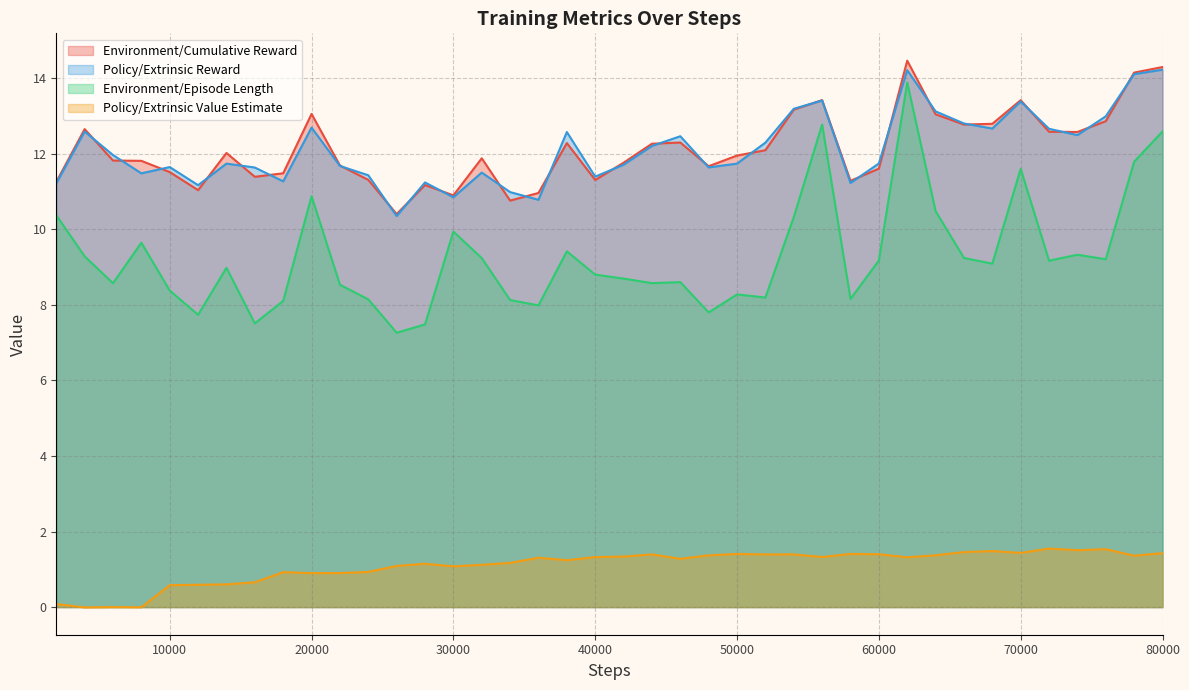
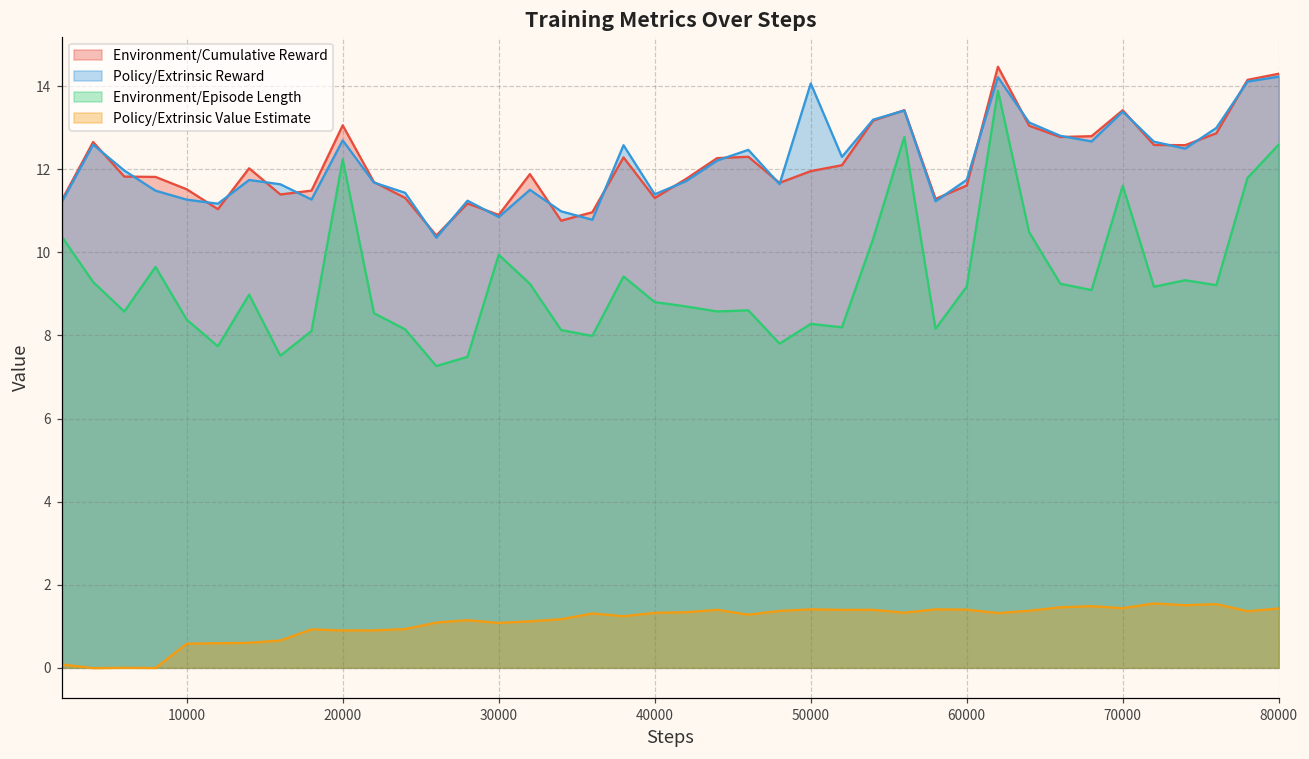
  {
    "Policy/Extrinsic Reward": {
-     "10000": 11.6,
+     "10000": 11.3,
      "20000": 12.7,
      "40000": 11.4,
-     "50000": 11.7,
+     "50000": 14.1,
      "60000": 11.7,
      "80000": 14.2
    },
    "Environment/Episode Length": {
      "10000": 8.4,
-     "20000": 10.9,
+     "20000": 12.2,
      "30000": 9.9,
      "40000": 8.8,
      "50000": 8.3,
      "60000": 9.2,
      "70000": 11.6,
      "80000": 12.6
    }
  }
